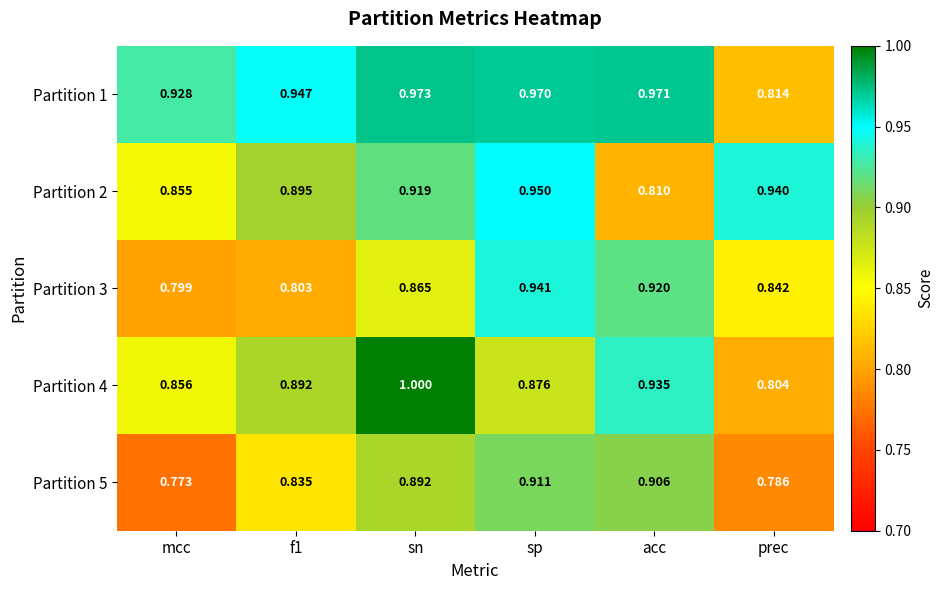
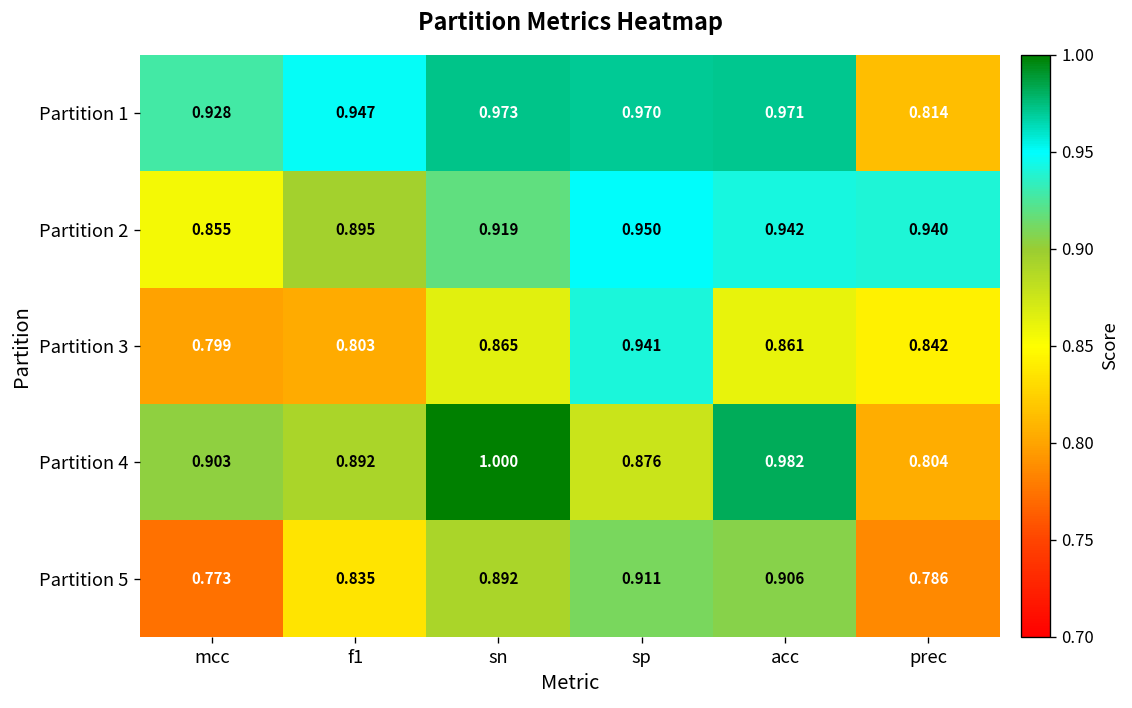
  {
    "Partition 1": {
      "mcc": 0.928,
      "f1": 0.947,
      "sn": 0.973,
      "sp": 0.970,
      "acc": 0.971,
      "prec": 0.814
    },
    "Partition 2": {
      "mcc": 0.855,
      "f1": 0.895,
      "sn": 0.919,
      "sp": 0.950,
-     "acc": 0.810,
+     "acc": 0.942,
      "prec": 0.940
    },
    "Partition 3": {
      "mcc": 0.799,
      "f1": 0.803,
      "sn": 0.865,
      "sp": 0.941,
-     "acc": 0.920,
+     "acc": 0.861,
      "prec": 0.842
    },
    "Partition 4": {
-     "mcc": 0.856,
+     "mcc": 0.903,
      "f1": 0.892,
      "sn": 1.000,
      "sp": 0.876,
-     "acc": 0.935,
+     "acc": 0.982,
      "prec": 0.804
    },
    "Partition 5": {
      "mcc": 0.773,
      "f1": 0.835,
      "sn": 0.892,
      "sp": 0.911,
      "acc": 0.906,
      "prec": 0.786
    }
  }
